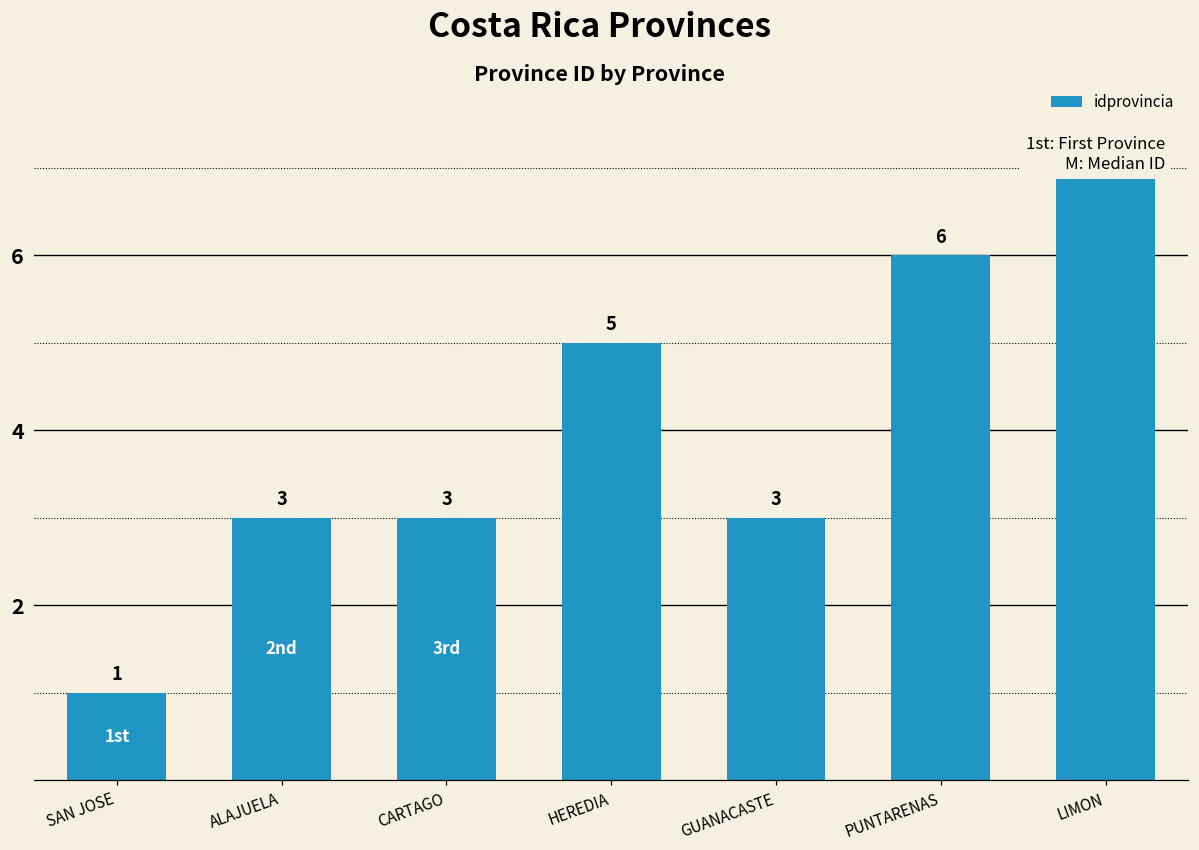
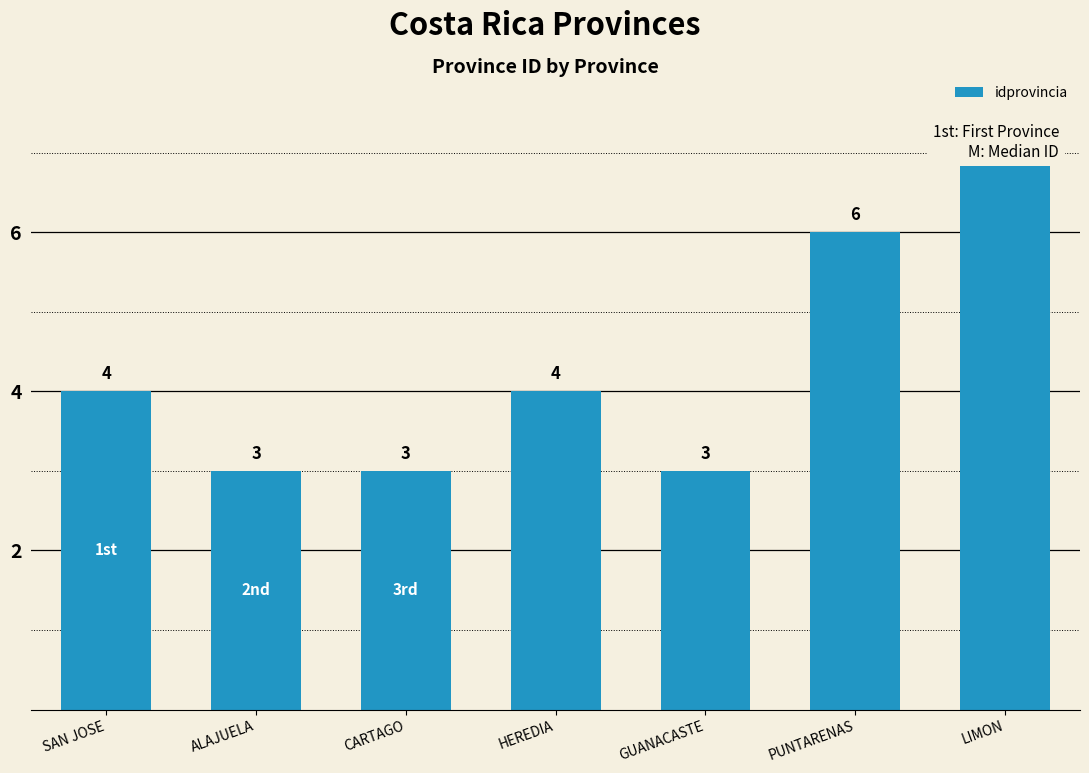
  {
-   "SAN JOSE": 1,
+   "SAN JOSE": 4,
    "ALAJUELA": 3,
    "CARTAGO": 3,
-   "HEREDIA": 5,
+   "HEREDIA": 4,
    "GUANACASTE": 3,
    "PUNTARENAS": 6
  }
